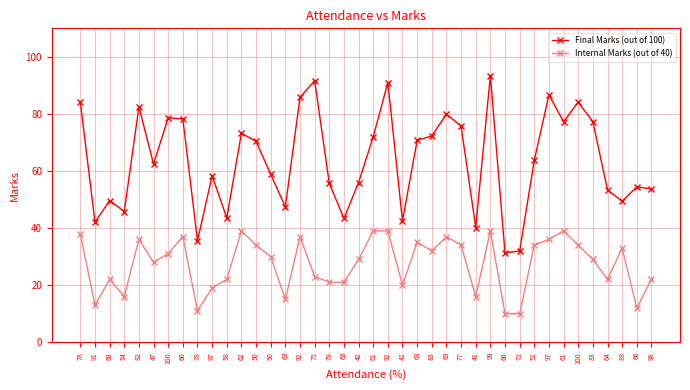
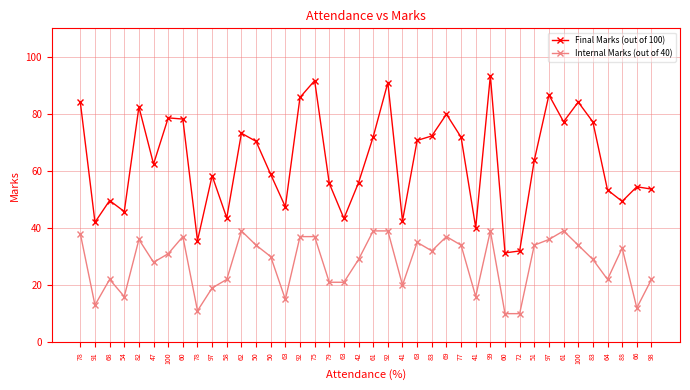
  {
    "Final Marks (out of 100)": {
      "91": 42,
      "68": 50,
      "54": 46,
      "82": 82,
      "47": 62,
      "58": 44,
      "62": 73,
      "75": 92,
      "79": 56,
      "42": 56,
      "69": 80,
-     "77": 76,
+     "77": 72,
      "99": 93,
      "72": 32,
      "51": 64,
      "64": 53,
      "88": 49,
      "66": 54,
      "98": 54
    },
    "Internal Marks (out of 40)": {
      "91": 13,
      "68": 22,
      "54": 16,
      "82": 36,
      "47": 28,
      "58": 22,
      "62": 39,
-     "75": 23,
+     "75": 37,
      "79": 21,
      "42": 29,
      "69": 37,
      "77": 34,
      "99": 39,
      "72": 10,
      "51": 34,
      "64": 22,
      "88": 33,
      "66": 12,
      "98": 22
    }
  }
